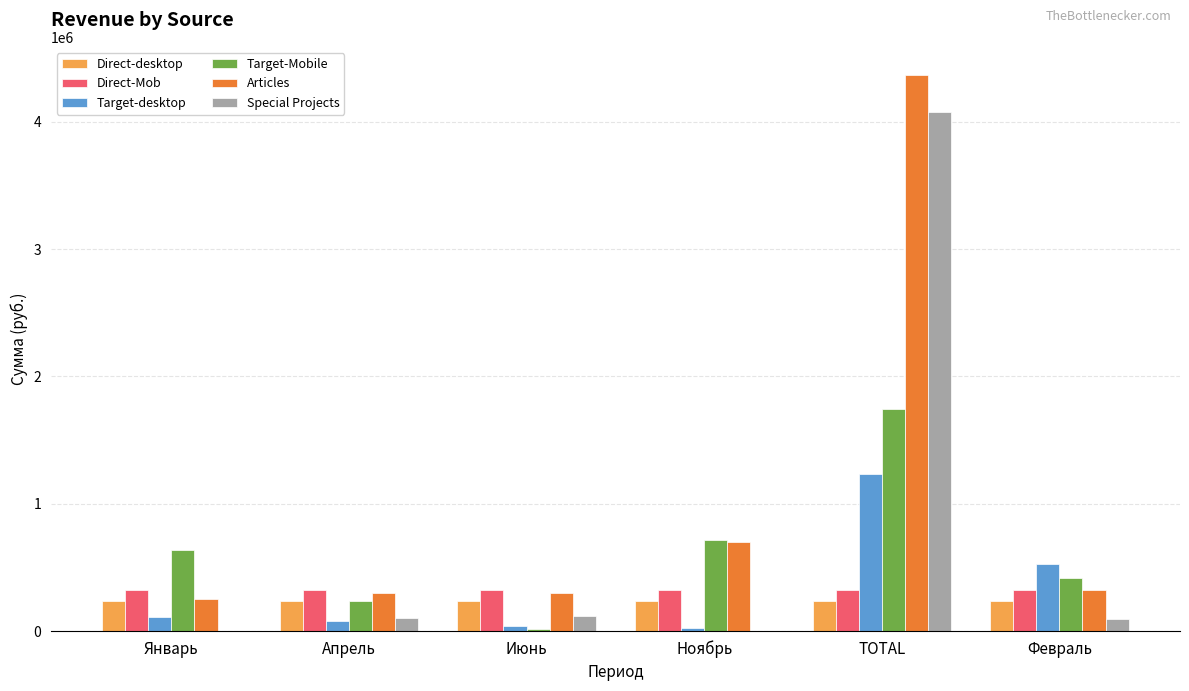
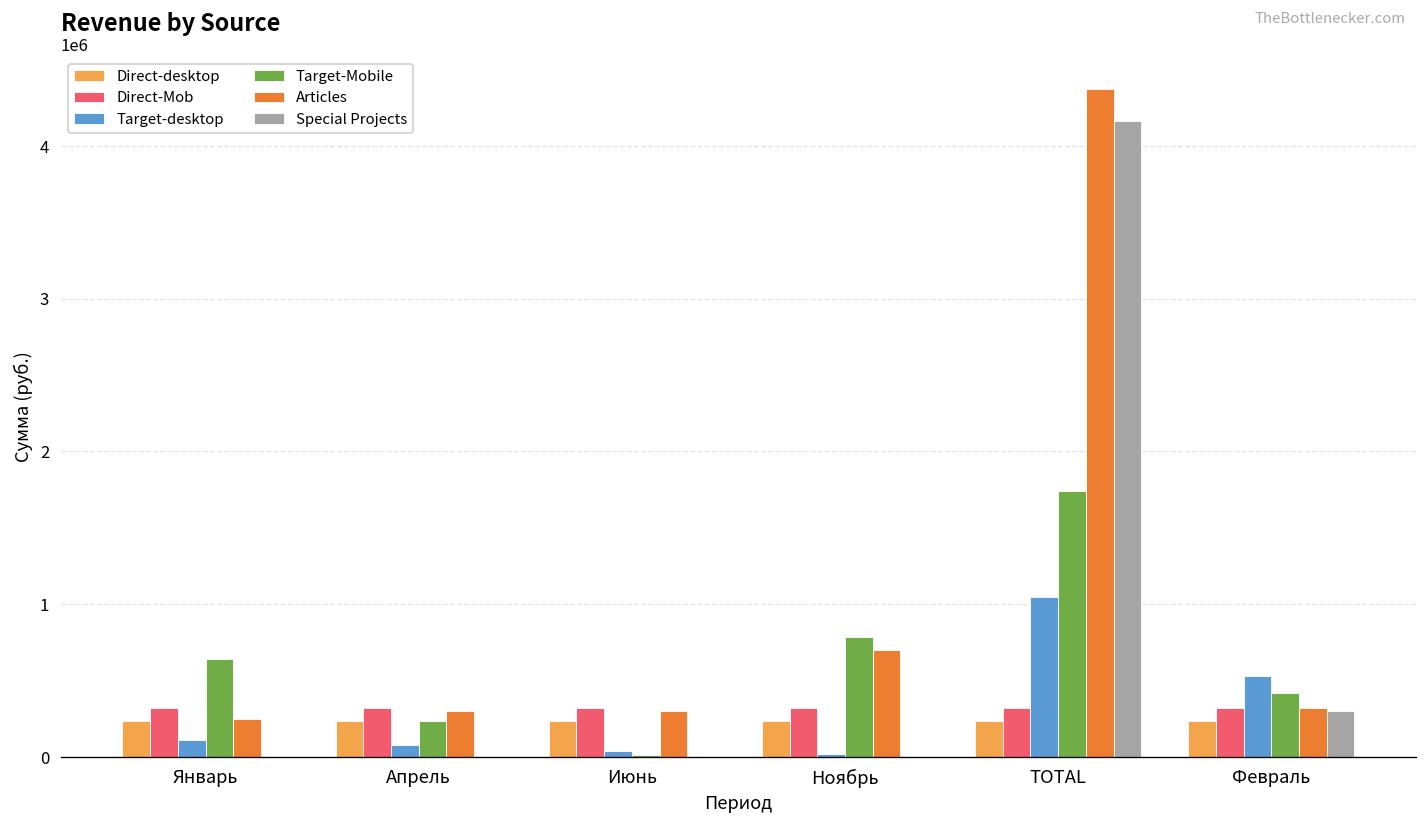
  {
    "Direct-Mob": {
      "Январь": 320000,
      "Апрель": 320000,
      "Июнь": 320000,
      "Ноябрь": 320000,
      "TOTAL": 320000,
      "Февраль": 320000
    },
    "Target-desktop": {
      "Январь": 110000,
      "Апрель": 80000,
      "Июнь": 40000,
      "Ноябрь": 20000,
-     "TOTAL": 1240000,
+     "TOTAL": 1050000,
      "Февраль": 530000
    },
    "Target-Mobile": {
      "Январь": 640000,
      "Апрель": 230000,
-     "Ноябрь": 720000,
+     "Ноябрь": 790000,
      "TOTAL": 1740000,
      "Февраль": 420000
    },
    "Special Projects": {
      "Январь": 0,
-     "Апрель": 100000,
-     "Июнь": 120000,
+     "Апрель": 0,
+     "Июнь": 0,
      "Ноябрь": 0,
-     "TOTAL": 4080000,
-     "Февраль": 100000
+     "TOTAL": 4160000,
+     "Февраль": 300000
    }
  }
